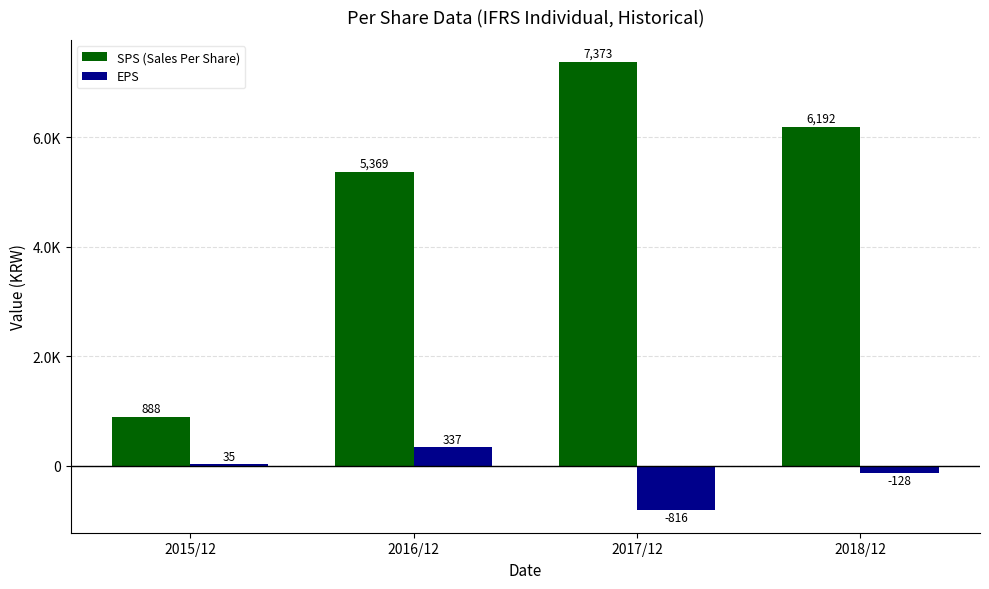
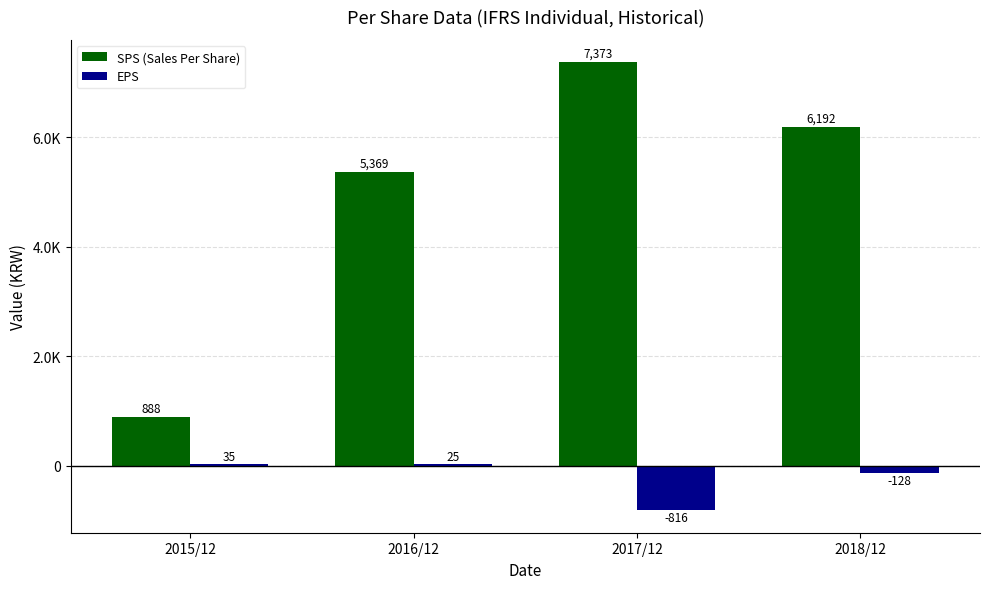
  {
    "SPS (Sales Per Share)": {
      "2015/12": "888",
      "2016/12": "5,369",
      "2017/12": "7,373",
      "2018/12": "6,192"
    },
    "EPS": {
      "2015/12": "35",
-     "2016/12": "337",
+     "2016/12": "25",
      "2017/12": "-816",
      "2018/12": "-128"
    }
  }
